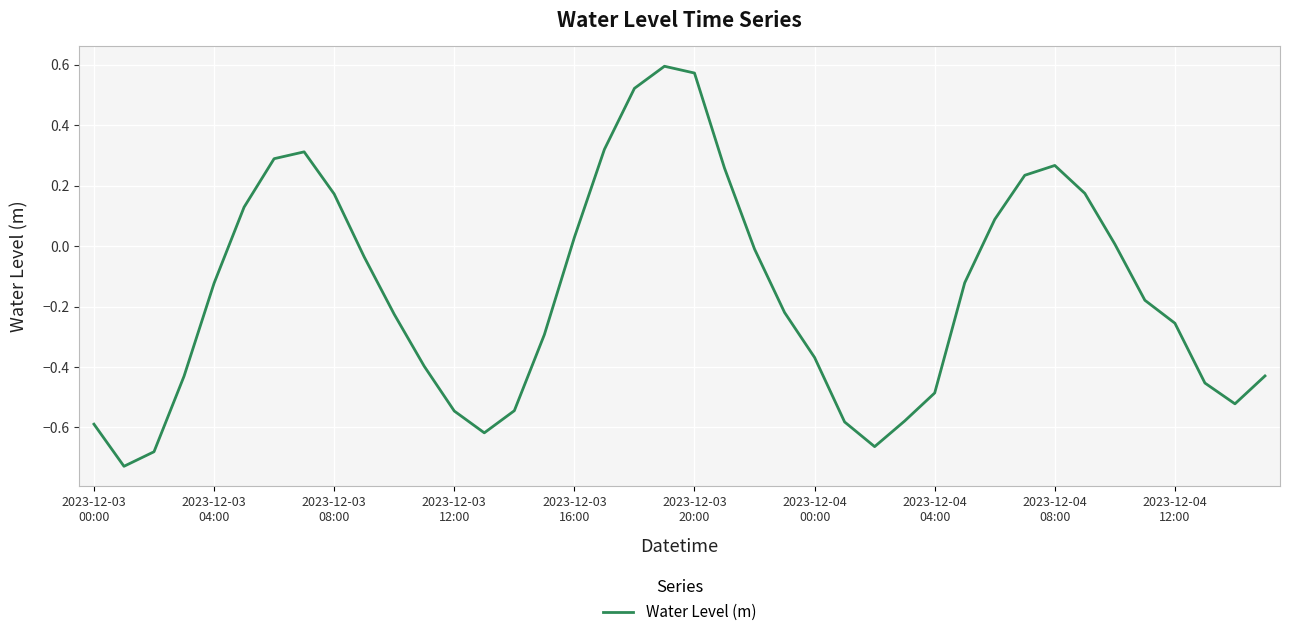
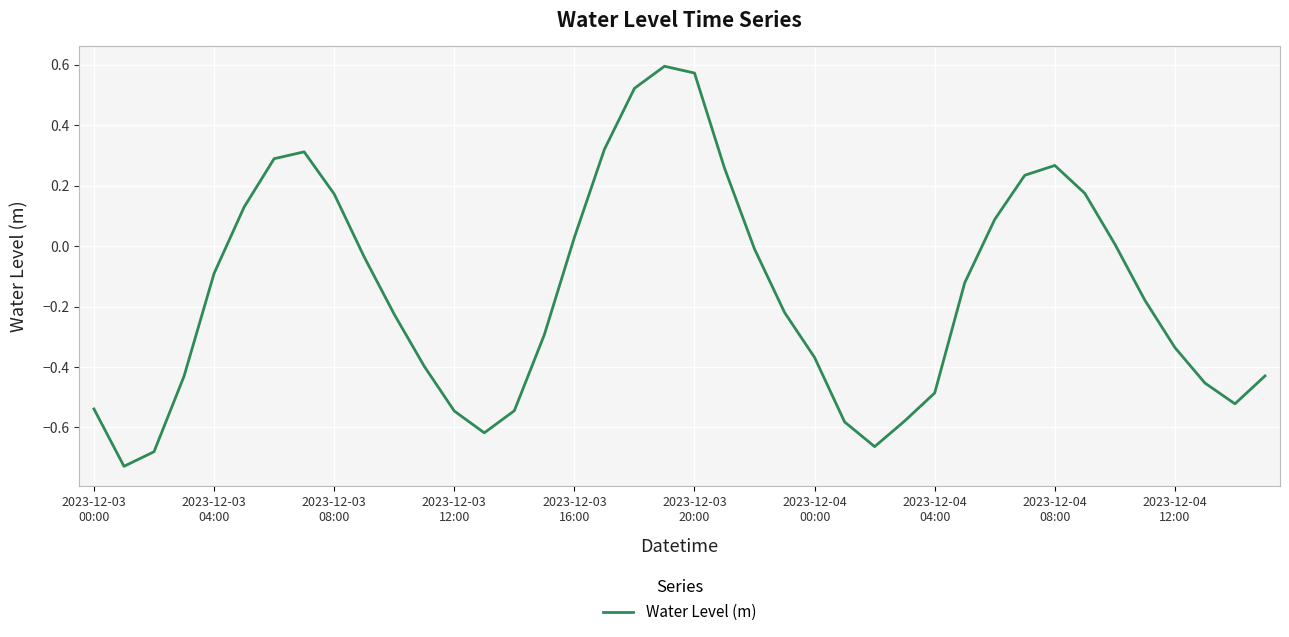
  {
-   "2023-12-03 00:00": -0.59,
-   "2023-12-03 04:00": -0.12,
+   "2023-12-03 00:00": -0.54,
+   "2023-12-03 04:00": -0.09,
    "2023-12-03 08:00": 0.17,
    "2023-12-03 12:00": -0.55,
    "2023-12-03 16:00": 0.03,
    "2023-12-03 20:00": 0.57,
    "2023-12-04 00:00": -0.37,
    "2023-12-04 04:00": -0.49,
    "2023-12-04 08:00": 0.27,
-   "2023-12-04 12:00": -0.26
+   "2023-12-04 12:00": -0.34
  }
